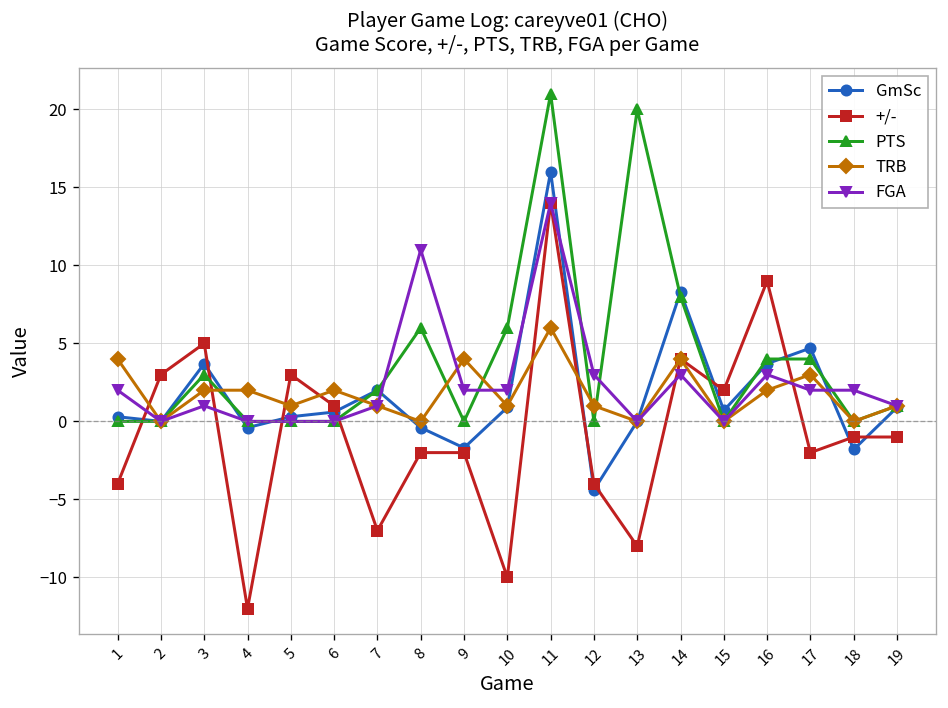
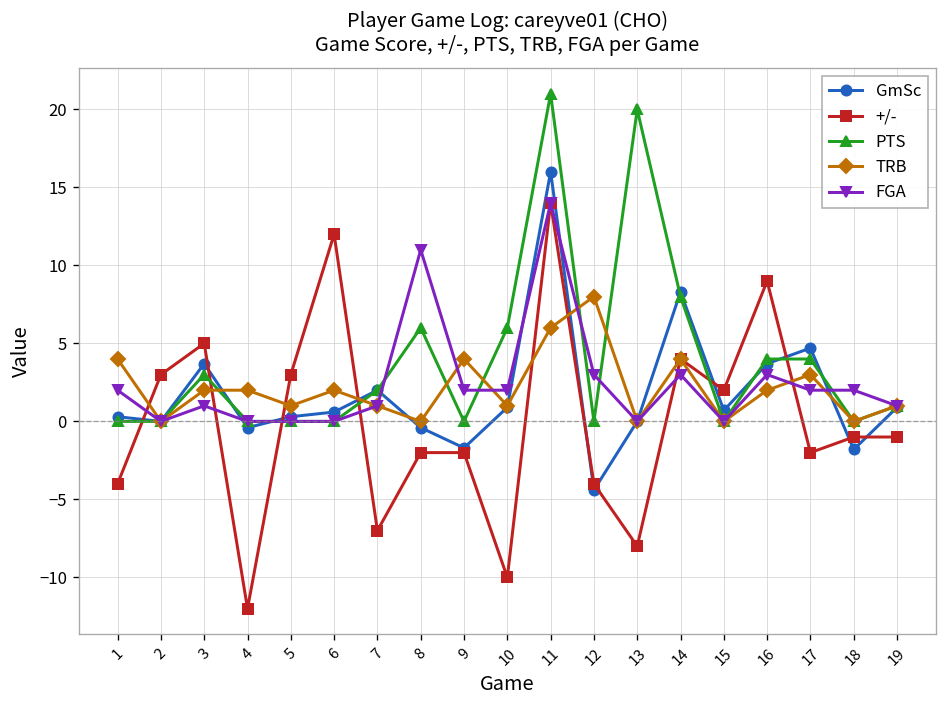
  {
    "GmSc": {
      "1": 0.3,
      "3": 3.7,
      "4": -0.4,
      "5": 0.3,
      "6": 0.6,
      "8": -0.4,
      "9": -1.7,
      "11": 16,
      "12": -4.4,
      "14": 8.3,
      "15": 0.7,
      "16": 3.7,
      "17": 4.7,
      "18": -1.8
    },
    "+/-": {
      "1": -4,
      "2": 3,
      "3": 5,
      "4": -12,
      "5": 3,
-     "6": 1,
+     "6": 12,
      "7": -7,
      "8": -2,
      "9": -2,
      "10": -10,
      "12": -4,
      "13": -8,
      "15": 2,
      "16": 9,
      "17": -2,
      "18": -1,
      "19": -1
    },
    "PTS": {
      "1": 0,
      "3": 3,
      "8": 6,
      "9": 0,
      "10": 6,
      "11": 21,
      "12": 0,
      "13": 20,
      "14": 8,
      "16": 4,
      "17": 4
    },
    "TRB": {
      "1": 4,
      "3": 2,
      "4": 2,
      "5": 1,
      "6": 2,
      "8": 0,
      "9": 4,
      "11": 6,
-     "12": 1,
+     "12": 8,
      "16": 2,
      "17": 3
    },
    "FGA": {
      "1": 2,
      "3": 1,
      "8": 11,
      "9": 2,
      "10": 2,
      "12": 3,
      "14": 3,
      "16": 3,
      "17": 2,
      "18": 2
    }
  }
